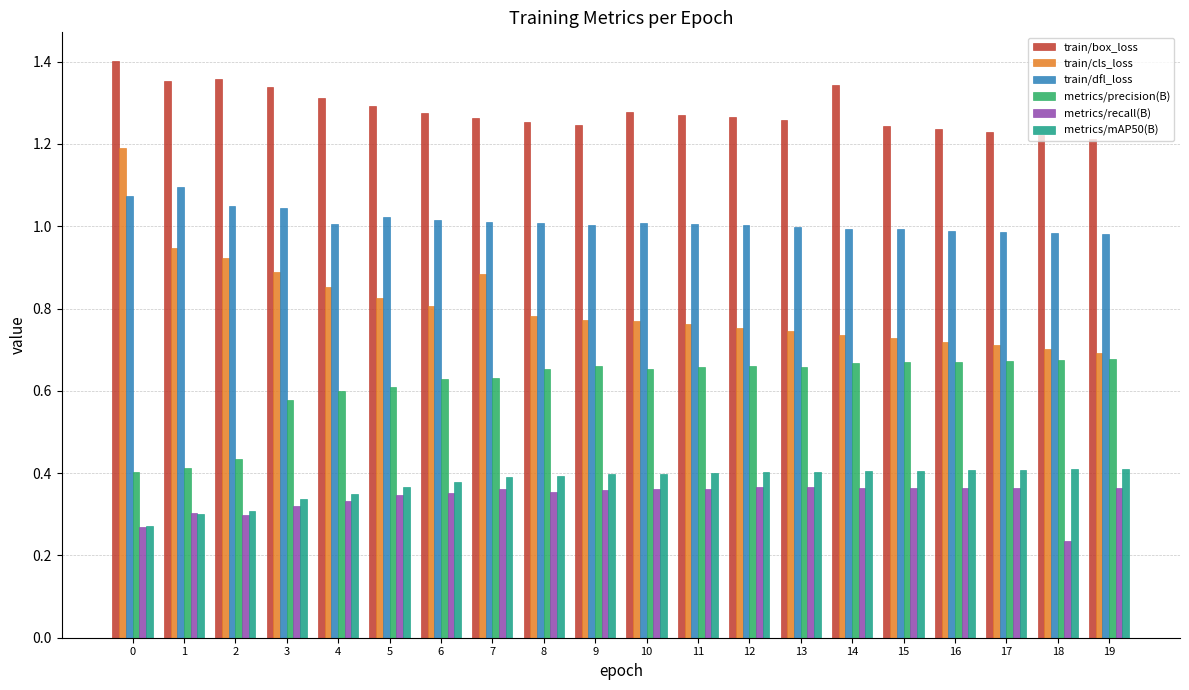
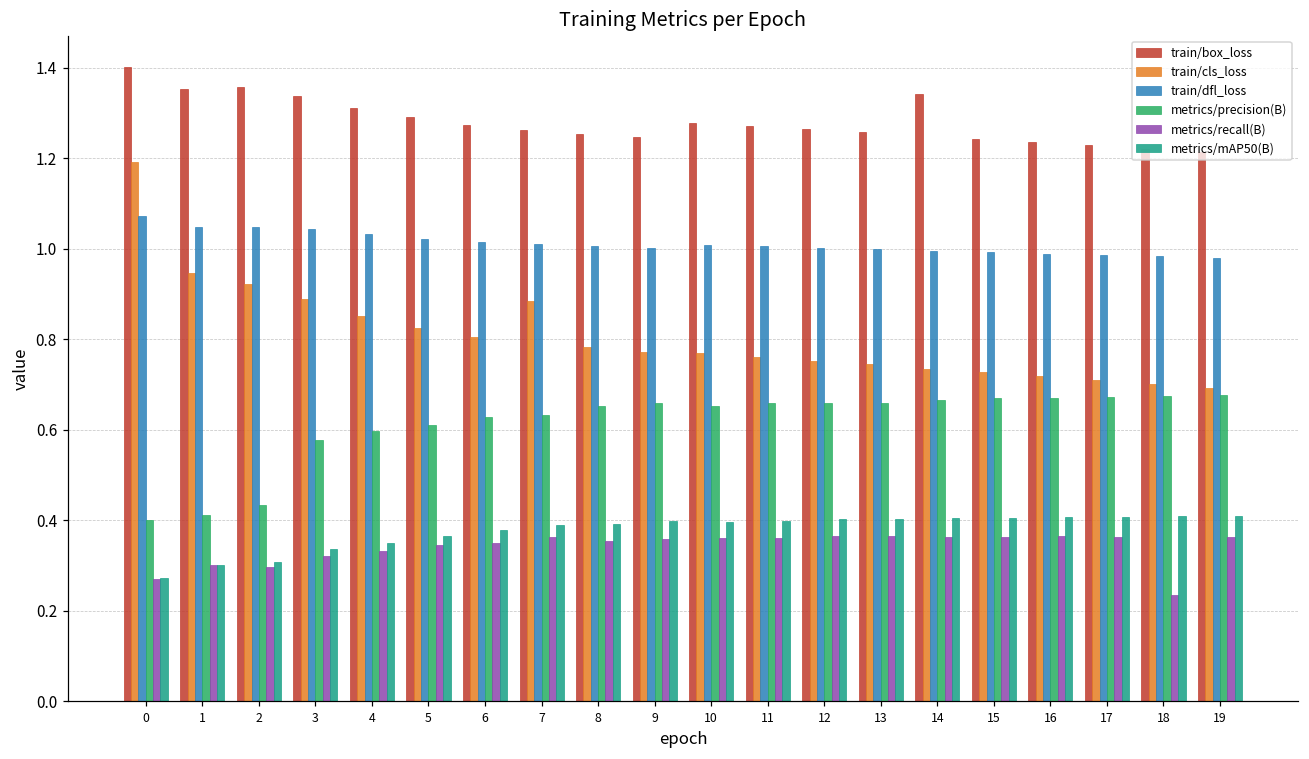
  {
    "train/box_loss": {
      "0": 1.40,
      "1": 1.35,
      "2": 1.36,
      "3": 1.34,
      "4": 1.31,
      "5": 1.29,
      "6": 1.27,
      "7": 1.26,
      "8": 1.25,
      "9": 1.25,
      "10": 1.28,
      "11": 1.27,
      "12": 1.26,
      "13": 1.26,
      "14": 1.34,
      "15": 1.24,
      "16": 1.24,
      "17": 1.23
    },
    "train/cls_loss": {
      "0": 1.19,
      "1": 0.95,
      "2": 0.92,
      "3": 0.89,
      "4": 0.85,
      "5": 0.83,
      "6": 0.81,
      "7": 0.88,
      "8": 0.78,
      "9": 0.77,
      "10": 0.77,
      "11": 0.76,
      "12": 0.75,
      "13": 0.74,
      "14": 0.74,
      "15": 0.73,
      "16": 0.72,
      "17": 0.71,
      "18": 0.70,
      "19": 0.69
    },
    "train/dfl_loss": {
      "0": 1.07,
-     "1": 1.09,
+     "1": 1.05,
      "2": 1.05,
      "3": 1.04,
-     "4": 1.00,
+     "4": 1.03,
      "5": 1.02,
      "6": 1.02,
      "7": 1.01,
      "8": 1.01,
      "9": 1.00,
      "10": 1.01,
      "11": 1.01,
      "12": 1.00,
      "13": 1.00,
      "14": 0.99,
      "15": 0.99,
      "16": 0.99,
      "17": 0.99,
      "18": 0.98,
      "19": 0.98
    },
    "metrics/recall(B)": {
      "0": 0.27,
      "1": 0.30,
      "2": 0.30,
      "3": 0.32,
      "4": 0.33,
      "5": 0.35,
      "6": 0.35,
      "7": 0.36,
      "8": 0.35,
      "9": 0.36,
      "10": 0.36,
      "11": 0.36,
      "12": 0.37,
      "13": 0.37,
      "14": 0.36,
      "15": 0.36,
      "16": 0.36,
      "17": 0.36,
      "18": 0.23,
      "19": 0.36
    }
  }
